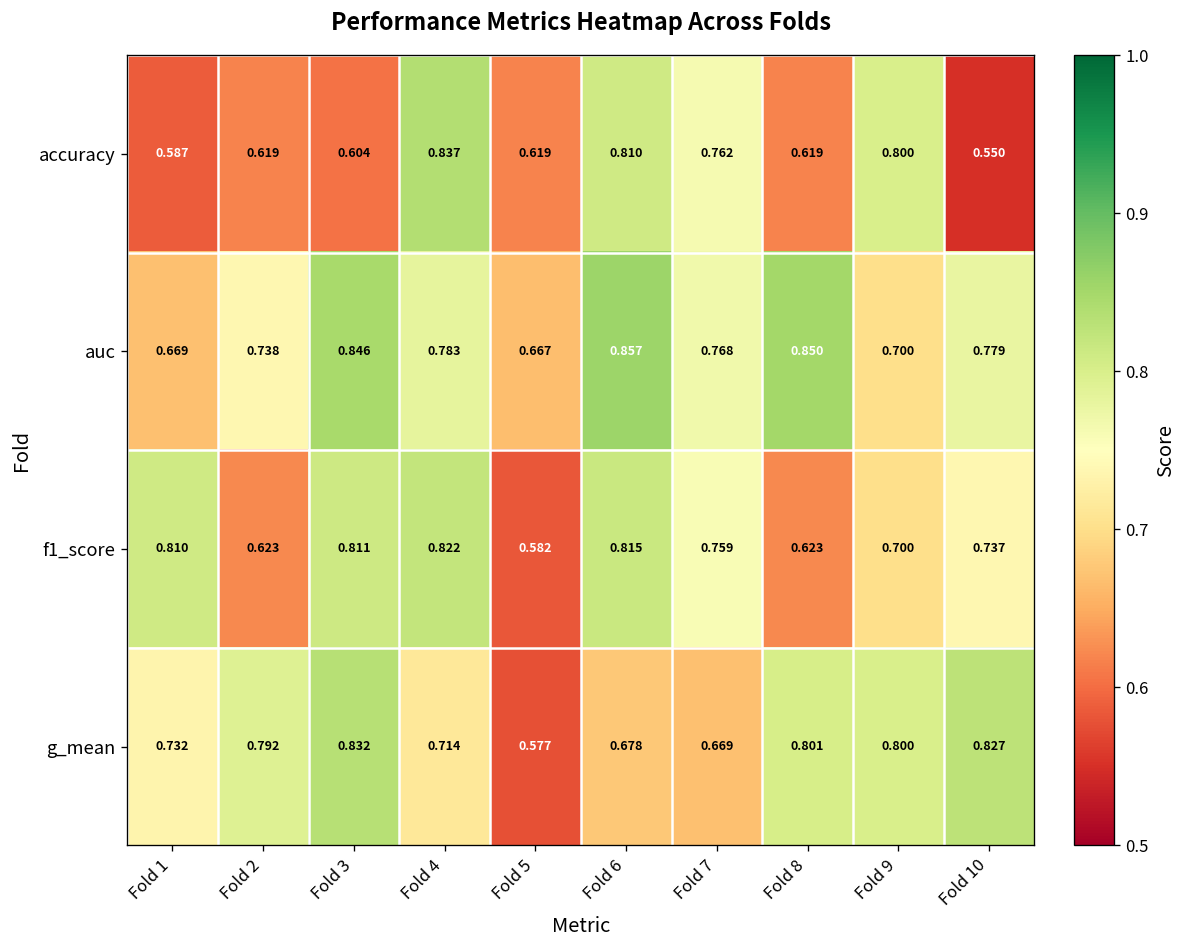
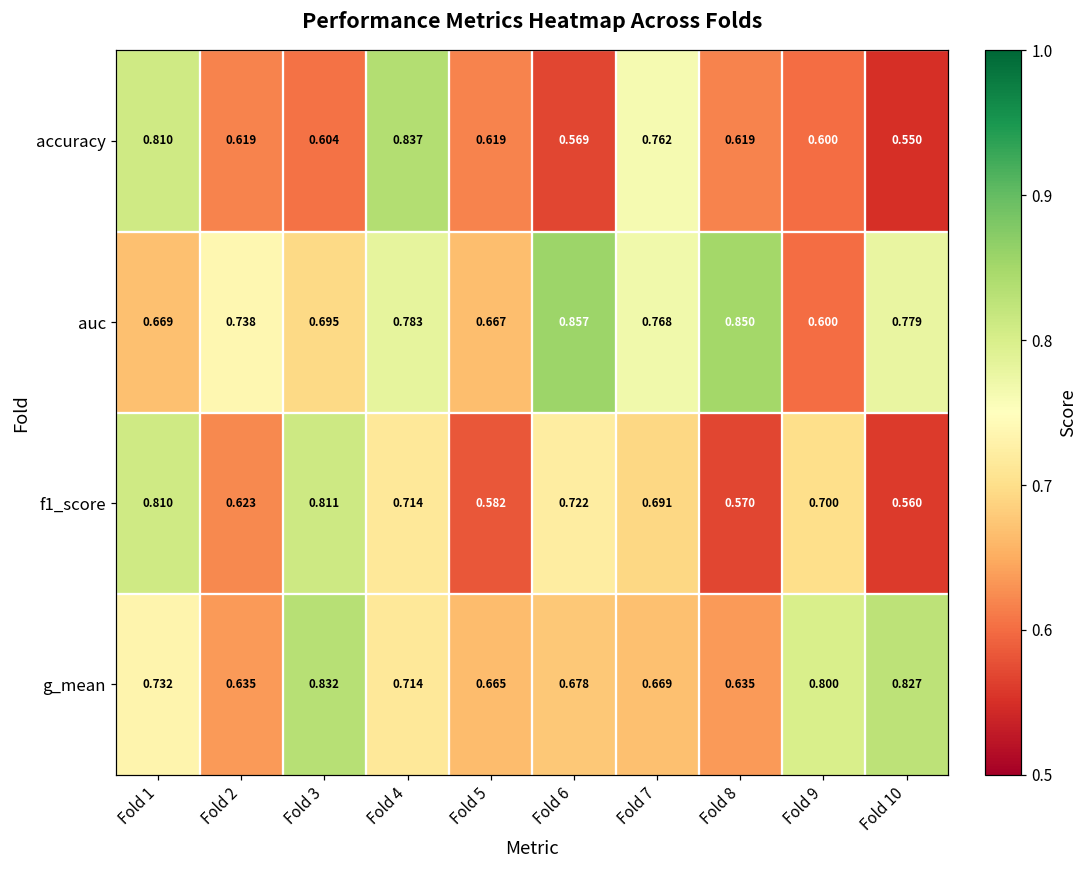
  {
    "accuracy": {
-     "Fold 1": 0.587,
+     "Fold 1": 0.810,
      "Fold 2": 0.619,
      "Fold 3": 0.604,
      "Fold 4": 0.837,
      "Fold 5": 0.619,
-     "Fold 6": 0.810,
+     "Fold 6": 0.569,
      "Fold 7": 0.762,
      "Fold 8": 0.619,
-     "Fold 9": 0.800,
+     "Fold 9": 0.600,
      "Fold 10": 0.550
    },
    "auc": {
      "Fold 1": 0.669,
      "Fold 2": 0.738,
-     "Fold 3": 0.846,
+     "Fold 3": 0.695,
      "Fold 4": 0.783,
      "Fold 5": 0.667,
      "Fold 6": 0.857,
      "Fold 7": 0.768,
      "Fold 8": 0.850,
-     "Fold 9": 0.700,
+     "Fold 9": 0.600,
      "Fold 10": 0.779
    },
    "f1_score": {
      "Fold 1": 0.810,
      "Fold 2": 0.623,
      "Fold 3": 0.811,
-     "Fold 4": 0.822,
+     "Fold 4": 0.714,
      "Fold 5": 0.582,
-     "Fold 6": 0.815,
-     "Fold 7": 0.759,
-     "Fold 8": 0.623,
+     "Fold 6": 0.722,
+     "Fold 7": 0.691,
+     "Fold 8": 0.570,
      "Fold 9": 0.700,
-     "Fold 10": 0.737
+     "Fold 10": 0.560
    },
    "g_mean": {
      "Fold 1": 0.732,
-     "Fold 2": 0.792,
+     "Fold 2": 0.635,
      "Fold 3": 0.832,
      "Fold 4": 0.714,
-     "Fold 5": 0.577,
+     "Fold 5": 0.665,
      "Fold 6": 0.678,
      "Fold 7": 0.669,
-     "Fold 8": 0.801,
+     "Fold 8": 0.635,
      "Fold 9": 0.800,
      "Fold 10": 0.827
    }
  }
